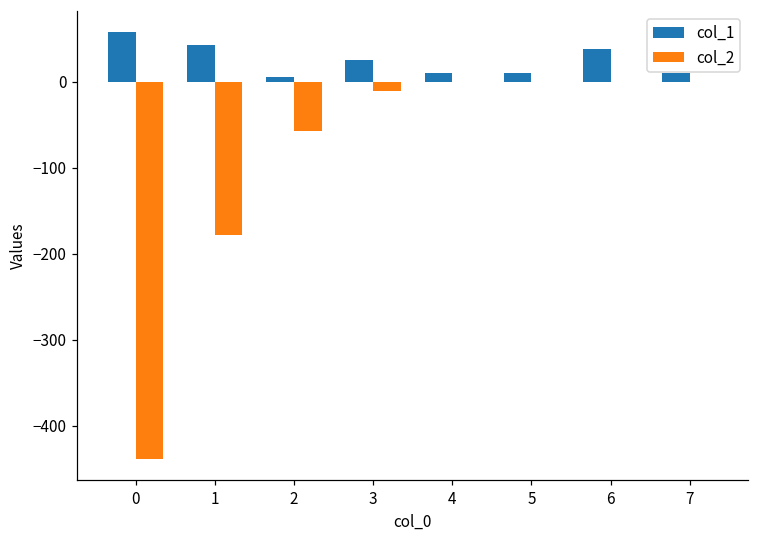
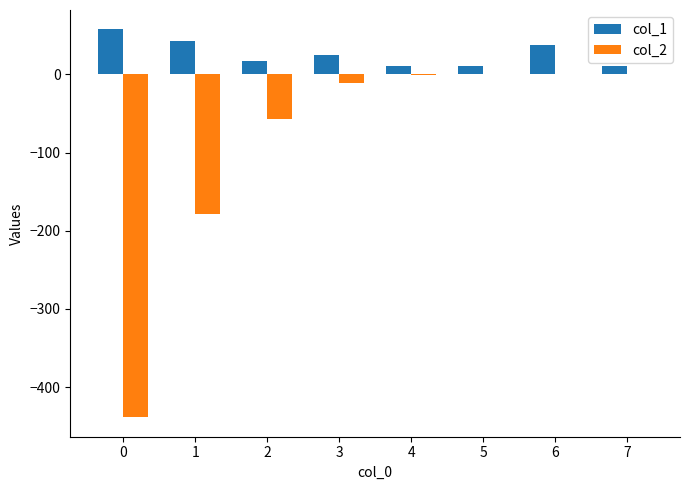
  {
    "col_1": {
      "0": 60,
      "1": 40,
-     "2": 10,
+     "2": 20,
      "3": 30,
      "4": 10,
      "5": 10,
      "6": 40,
      "7": 10
    },
    "col_2": {
      "0": -440,
      "1": -180,
      "2": -60,
      "3": -10,
      "7": 0
    }
  }
